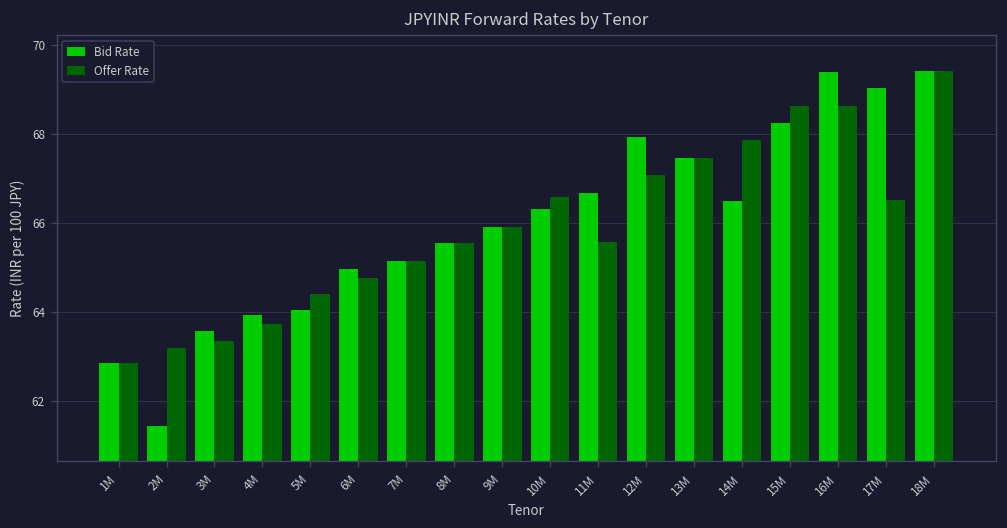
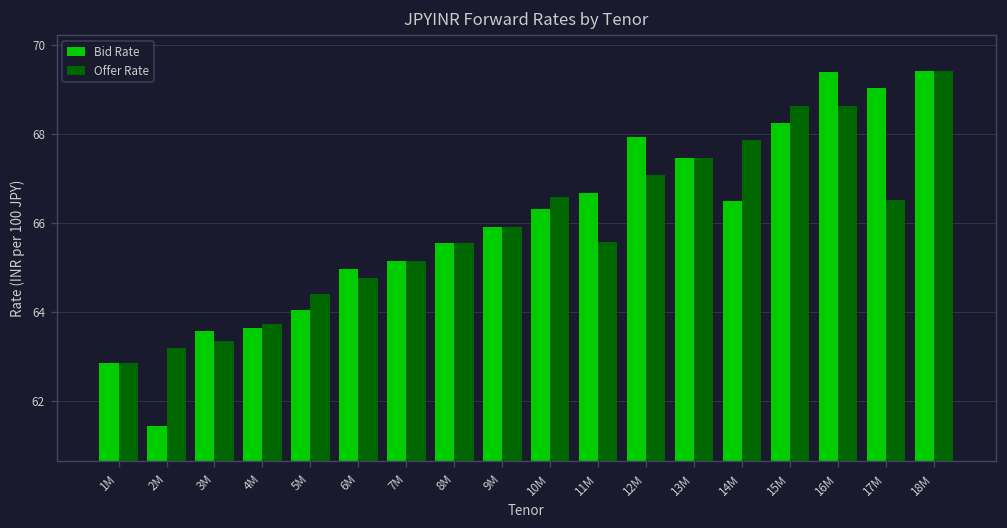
  {
    "Bid Rate": {
      "1M": 62.9,
      "2M": 61.5,
      "3M": 63.6,
-     "4M": 63.9,
+     "4M": 63.7,
      "5M": 64.0,
      "6M": 65.0,
      "7M": 65.1,
      "8M": 65.6,
      "9M": 65.9,
      "10M": 66.3,
      "11M": 66.7,
      "12M": 67.9,
      "13M": 67.5,
      "14M": 66.5,
      "15M": 68.3,
      "16M": 69.4,
      "17M": 69.0,
      "18M": 69.4
    },
    "Offer Rate": {
      "1M": 62.9,
      "2M": 63.2,
      "3M": 63.4,
      "4M": 63.7,
      "5M": 64.4,
      "6M": 64.8,
      "7M": 65.1,
      "8M": 65.6,
      "9M": 65.9,
      "10M": 66.6,
      "11M": 65.6,
      "12M": 67.1,
      "13M": 67.5,
      "14M": 67.9,
      "15M": 68.6,
      "16M": 68.6,
      "17M": 66.5,
      "18M": 69.4
    }
  }
